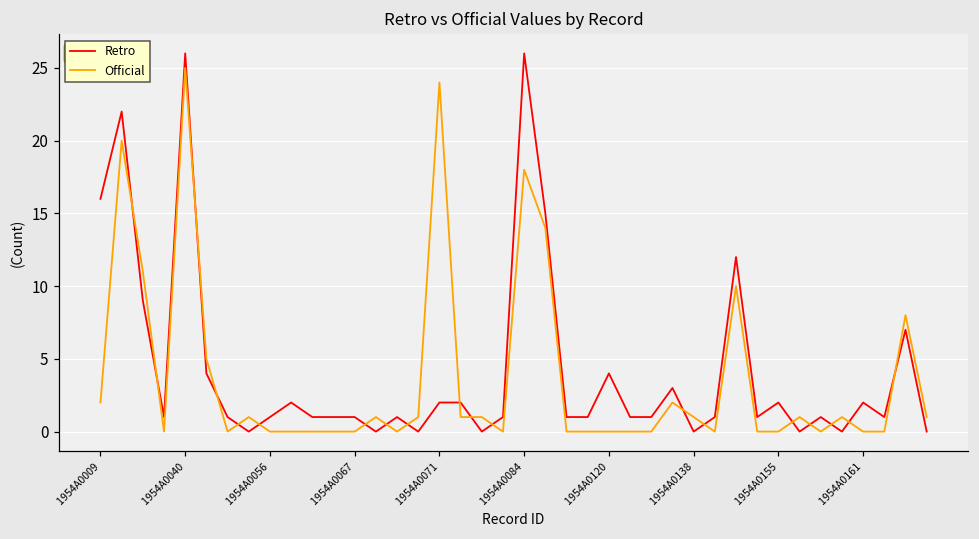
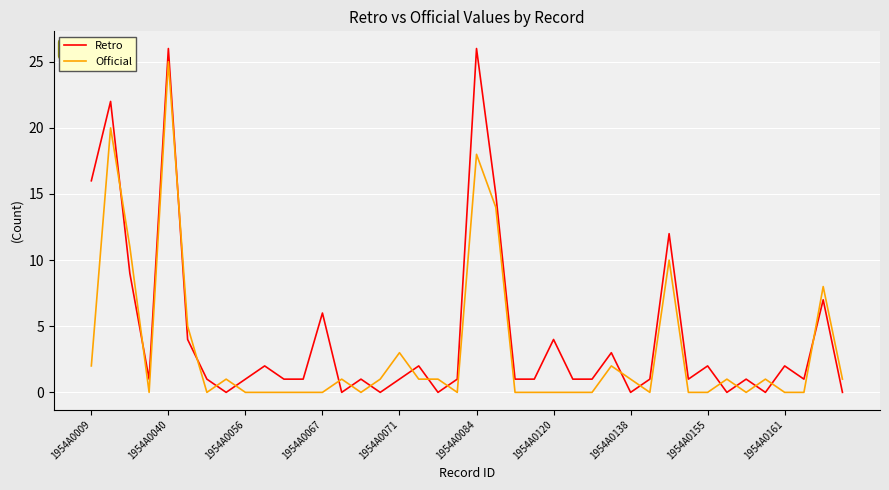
  {
    "Retro": {
      "1954A0009": 16,
      "1954A0040": 26,
      "1954A0056": 1,
-     "1954A0067": 1,
-     "1954A0071": 2,
+     "1954A0067": 6,
+     "1954A0071": 1,
      "1954A0084": 26,
      "1954A0120": 4,
      "1954A0138": 0,
      "1954A0155": 2,
      "1954A0161": 2
    },
    "Official": {
      "1954A0009": 2,
      "1954A0040": 25,
      "1954A0056": 0,
      "1954A0067": 0,
-     "1954A0071": 24,
+     "1954A0071": 3,
      "1954A0084": 18,
      "1954A0120": 0,
      "1954A0138": 1,
      "1954A0155": 0,
      "1954A0161": 0
    }
  }
